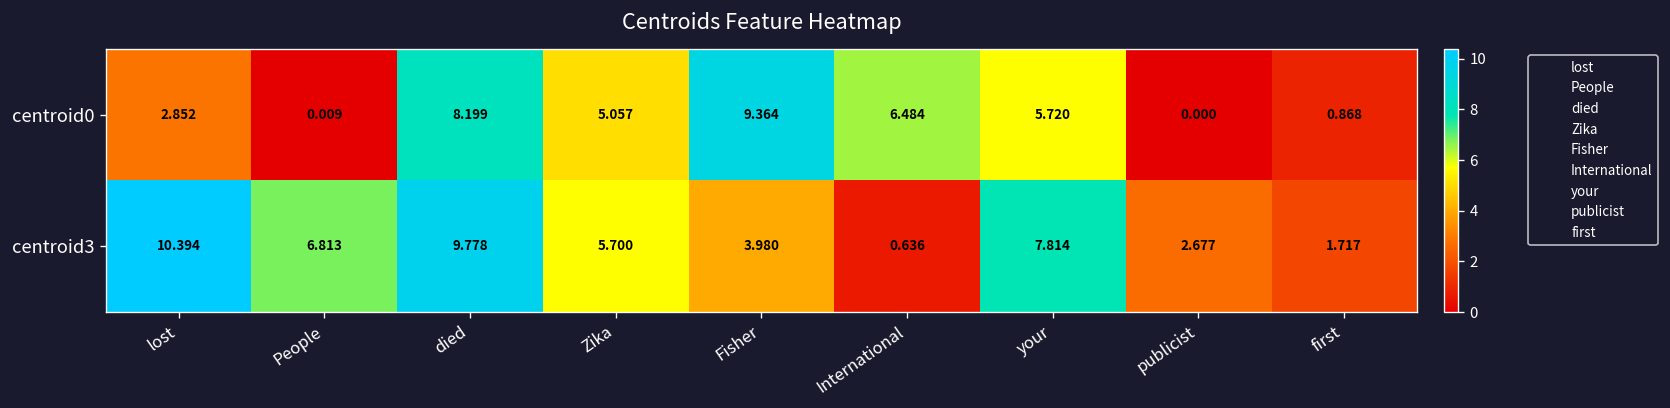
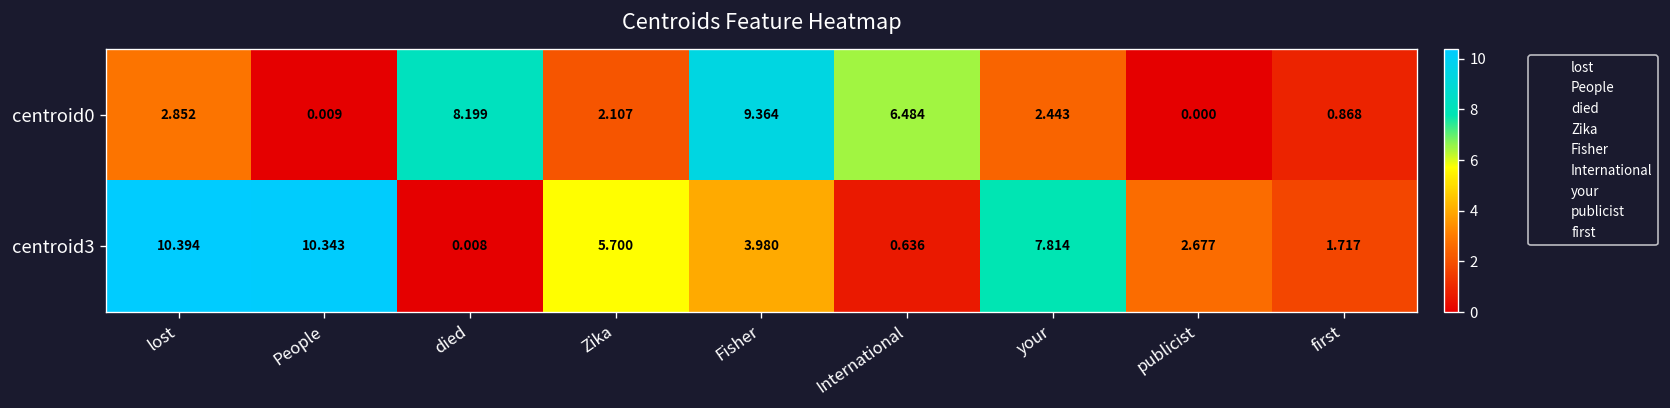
  {
    "centroid0": {
      "lost": 2.852,
      "People": 0.009,
      "died": 8.199,
-     "Zika": 5.057,
+     "Zika": 2.107,
      "Fisher": 9.364,
      "International": 6.484,
-     "your": 5.720,
+     "your": 2.443,
      "publicist": 0.000,
      "first": 0.868
    },
    "centroid3": {
      "lost": 10.394,
-     "People": 6.813,
-     "died": 9.778,
+     "People": 10.343,
+     "died": 0.008,
      "Zika": 5.700,
      "Fisher": 3.980,
      "International": 0.636,
      "your": 7.814,
      "publicist": 2.677,
      "first": 1.717
    }
  }
